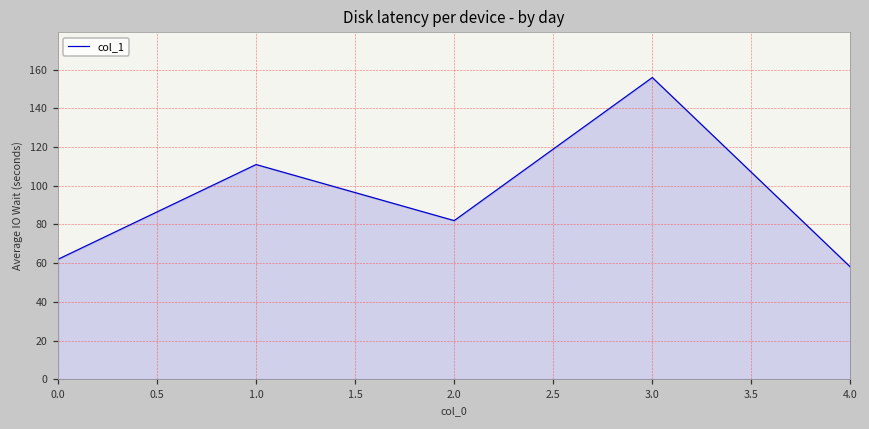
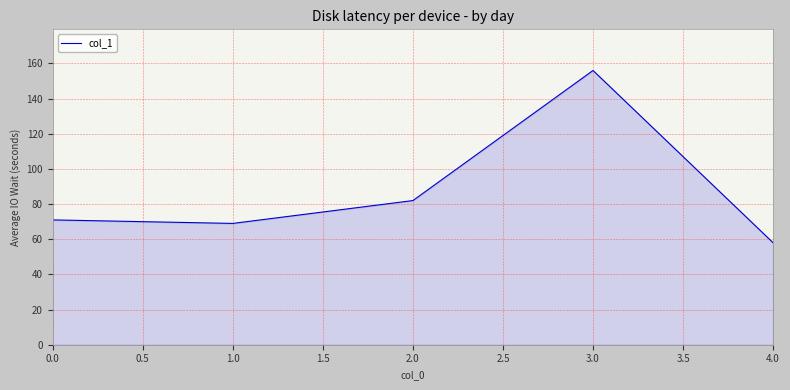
  {
-   "0.0": 62,
-   "1.0": 111,
+   "0.0": 71,
+   "1.0": 69,
    "2.0": 82,
    "3.0": 156,
    "4.0": 58
  }
